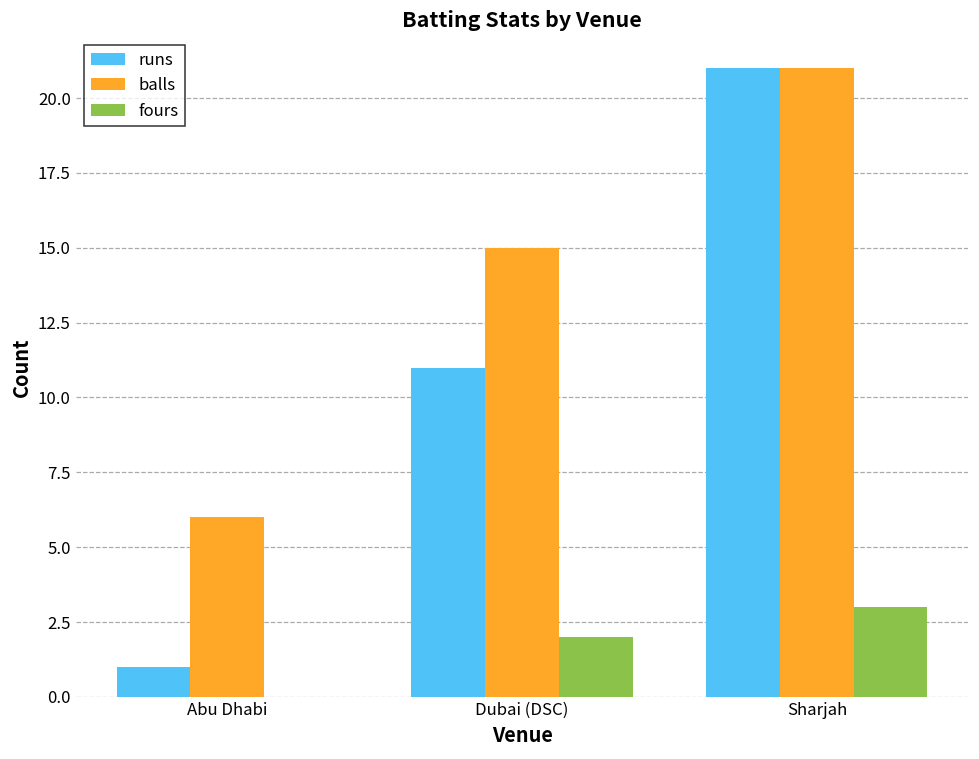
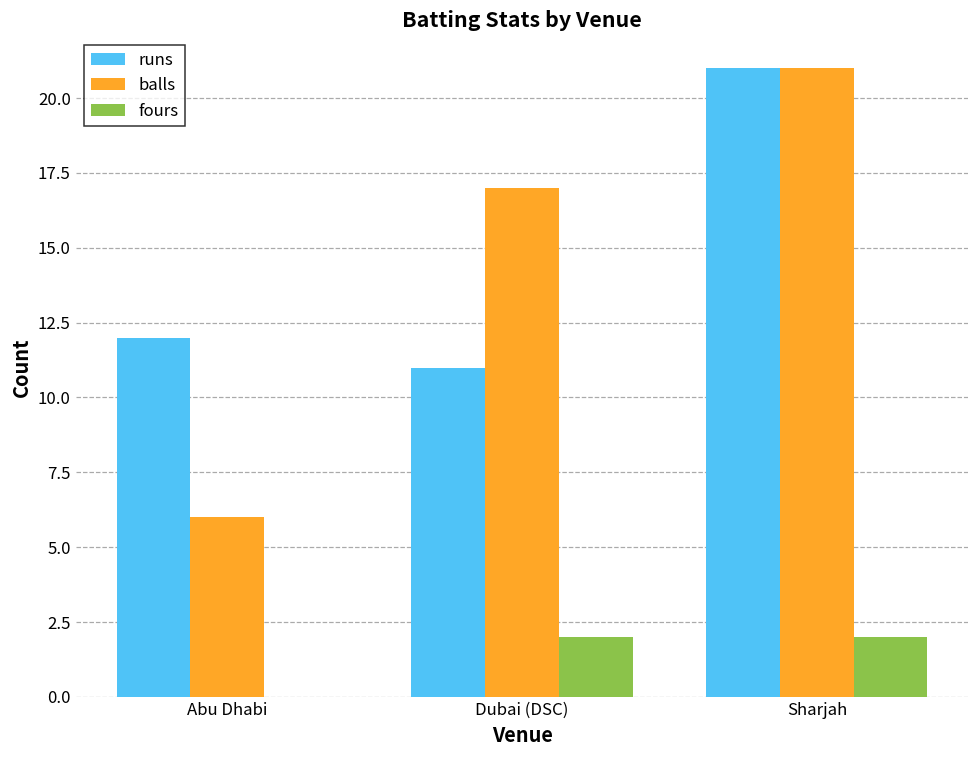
  {
    "runs": {
-     "Abu Dhabi": 1,
+     "Abu Dhabi": 12,
      "Dubai (DSC)": 11,
      "Sharjah": 21
    },
    "balls": {
      "Abu Dhabi": 6,
-     "Dubai (DSC)": 15,
+     "Dubai (DSC)": 17,
      "Sharjah": 21
    },
    "fours": {
      "Abu Dhabi": 0,
      "Dubai (DSC)": 2,
-     "Sharjah": 3
+     "Sharjah": 2
    }
  }
